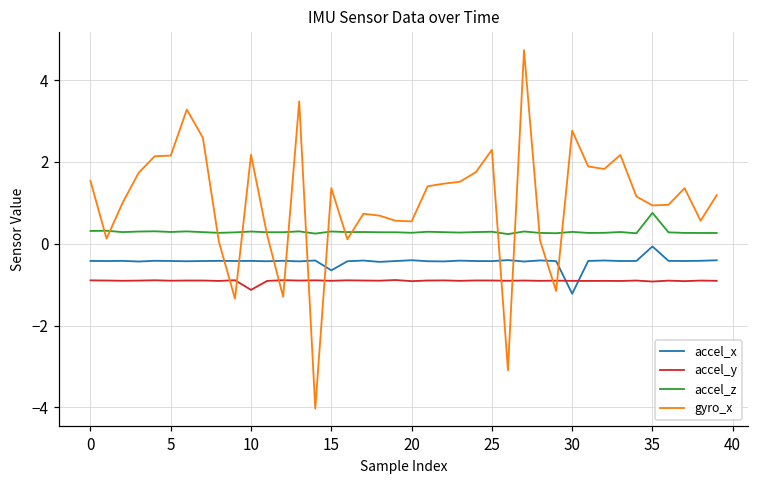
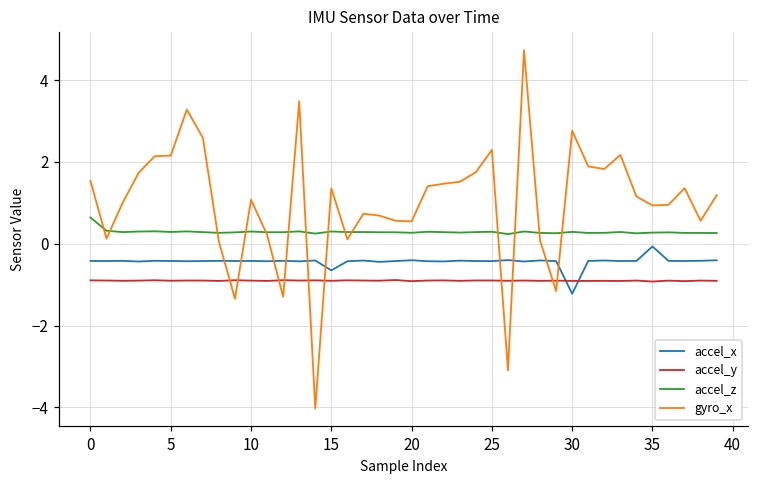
  {
    "accel_x": {
      "0": -0.4,
      "5": -0.4,
      "10": -0.4,
      "15": -0.7,
      "20": -0.4,
      "25": -0.4,
      "30": -1.2,
      "35": -0.1
    },
    "accel_y": {
      "0": -0.9,
      "5": -0.9,
-     "10": -1.1,
+     "10": -0.9,
      "15": -0.9,
      "20": -0.9,
      "25": -0.9,
      "30": -0.9,
      "35": -0.9
    },
    "accel_z": {
-     "0": 0.3,
+     "0": 0.6,
      "5": 0.3,
      "10": 0.3,
      "15": 0.3,
      "20": 0.3,
      "25": 0.3,
      "30": 0.3,
-     "35": 0.8
+     "35": 0.3
    },
    "gyro_x": {
      "0": 1.5,
      "5": 2.2,
-     "10": 2.2,
+     "10": 1.1,
      "15": 1.4,
      "20": 0.5,
      "25": 2.3,
      "30": 2.8,
      "35": 0.9
    }
  }
